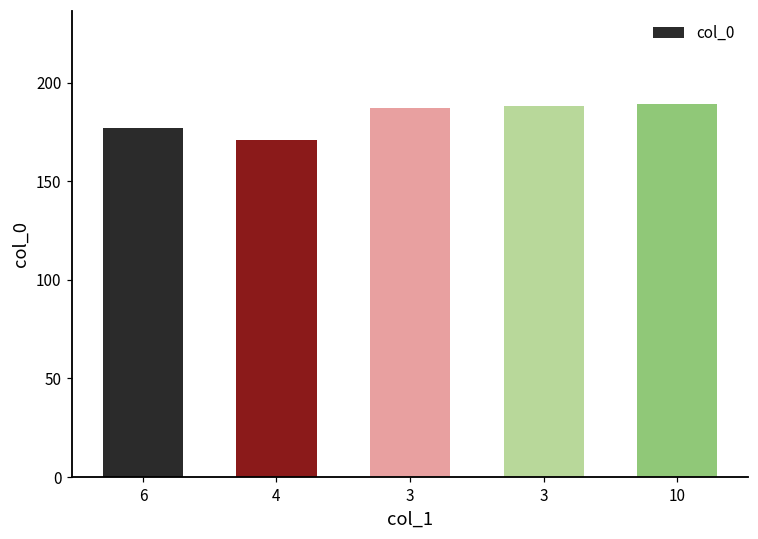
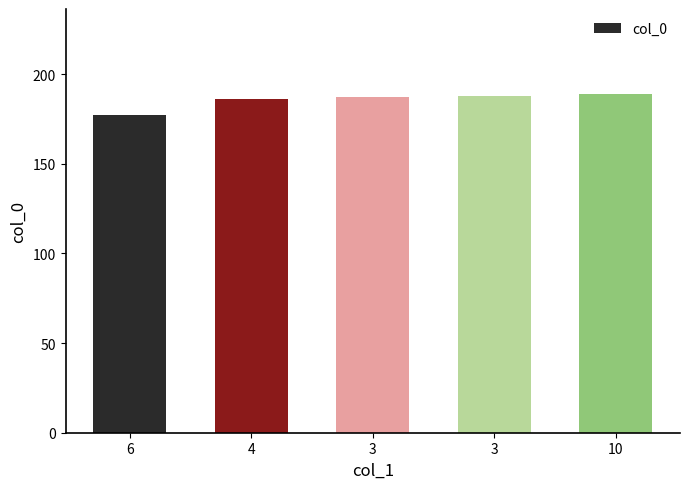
  {
    "6": 177,
-   "4": 171,
+   "4": 186,
    "10": 189
  }
